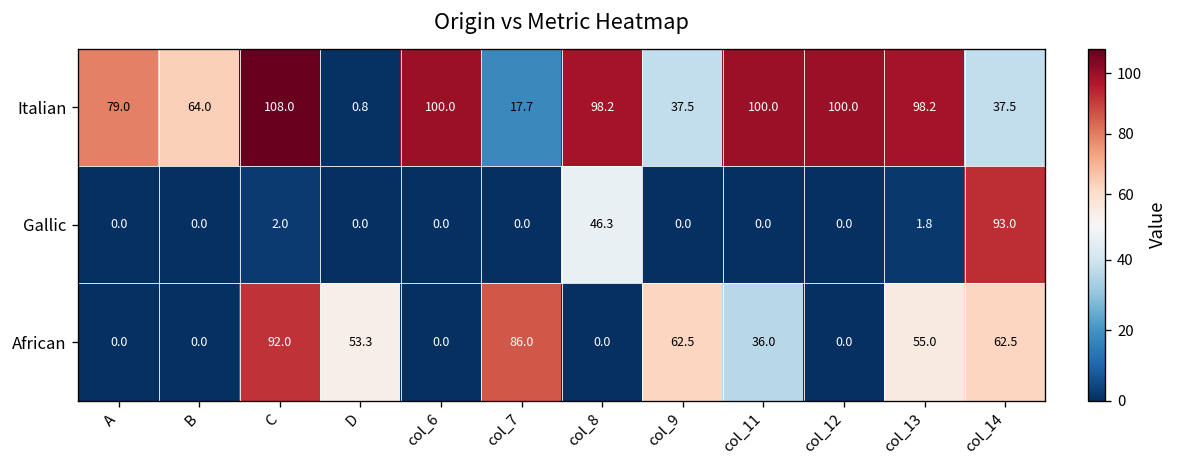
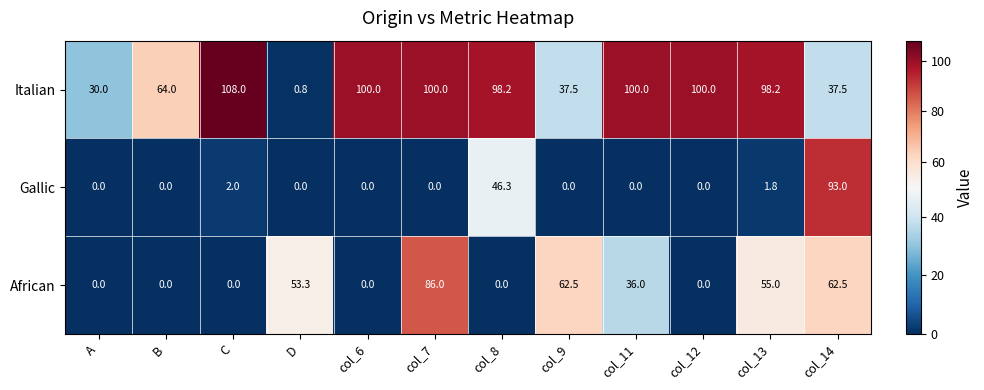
  {
    "Italian": {
-     "A": 79.0,
+     "A": 30.0,
      "B": 64.0,
      "C": 108.0,
      "D": 0.8,
      "col_6": 100.0,
-     "col_7": 17.7,
+     "col_7": 100.0,
      "col_8": 98.2,
      "col_9": 37.5,
      "col_11": 100.0,
      "col_12": 100.0,
      "col_13": 98.2,
      "col_14": 37.5
    },
    "Gallic": {
      "A": 0.0,
      "B": 0.0,
      "C": 2.0,
      "D": 0.0,
      "col_6": 0.0,
      "col_7": 0.0,
      "col_8": 46.3,
      "col_9": 0.0,
      "col_11": 0.0,
      "col_12": 0.0,
      "col_13": 1.8,
      "col_14": 93.0
    },
    "African": {
      "A": 0.0,
      "B": 0.0,
-     "C": 92.0,
+     "C": 0.0,
      "D": 53.3,
      "col_6": 0.0,
      "col_7": 86.0,
      "col_8": 0.0,
      "col_9": 62.5,
      "col_11": 36.0,
      "col_12": 0.0,
      "col_13": 55.0,
      "col_14": 62.5
    }
  }
